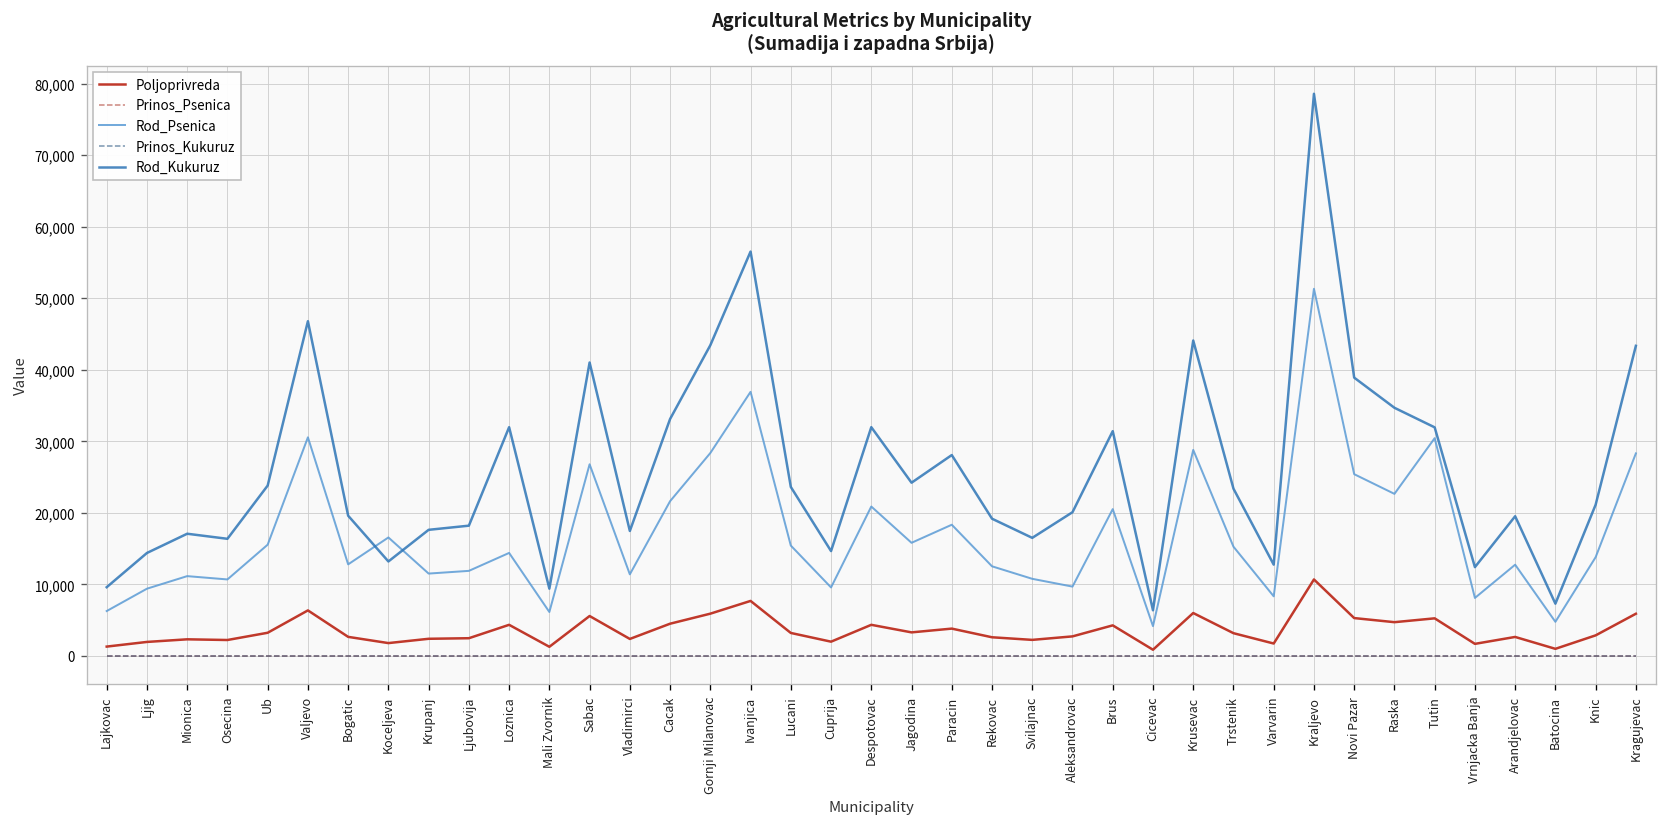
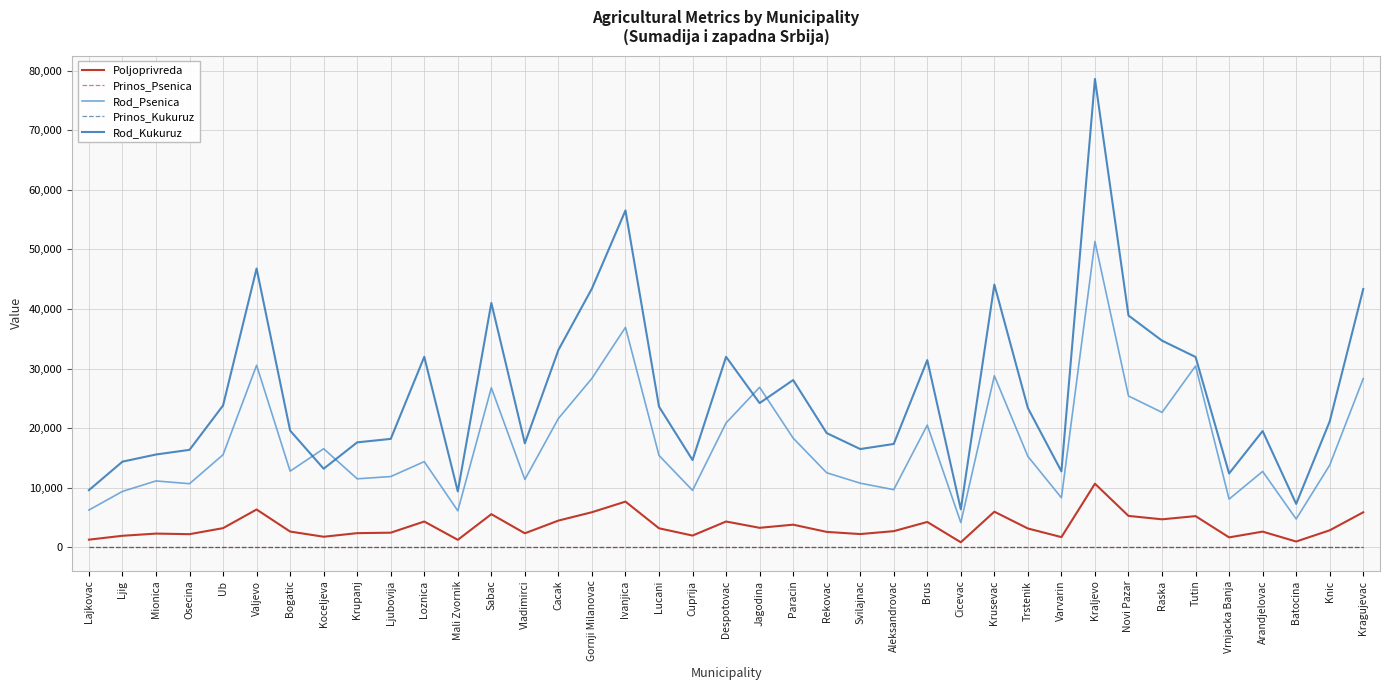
  {
    "Poljoprivreda": {
      "Lajkovac": "1,000",
      "Ljig": "2,000",
      "Mionica": "2,000",
      "Osecina": "2,000",
      "Ub": "3,000",
      "Valjevo": "6,000",
      "Bogatic": "3,000",
      "Koceljeva": "2,000",
      "Krupanj": "2,000",
      "Ljubovija": "2,000",
      "Loznica": "4,000",
      "Mali Zvornik": "1,000",
      "Sabac": "6,000",
      "Vladimirci": "2,000",
      "Cacak": "5,000",
      "Gornji Milanovac": "6,000",
      "Ivanjica": "8,000",
      "Lucani": "3,000",
      "Cuprija": "2,000",
      "Despotovac": "4,000",
      "Jagodina": "3,000",
      "Paracin": "4,000",
      "Rekovac": "3,000",
      "Svilajnac": "2,000",
      "Aleksandrovac": "3,000",
      "Brus": "4,000",
      "Cicevac": "1,000",
      "Krusevac": "6,000",
      "Trstenik": "3,000",
      "Varvarin": "2,000",
      "Kraljevo": "11,000",
      "Novi Pazar": "5,000",
      "Raska": "5,000",
      "Tutin": "5,000",
      "Vrnjacka Banja": "2,000",
      "Arandjelovac": "3,000",
      "Batocina": "1,000",
      "Knic": "3,000",
      "Kragujevac": "6,000"
    },
    "Prinos_Kukuruz": {
      "Lajkovac": "0",
      "Ljig": "0",
      "Mionica": "0",
      "Osecina": "0",
      "Ub": "0",
      "Valjevo": "0",
      "Bogatic": "0",
      "Koceljeva": "0",
      "Krupanj": "0",
      "Ljubovija": "0",
      "Loznica": "0",
      "Mali Zvornik": "0",
      "Sabac": "0",
      "Vladimirci": "0",
      "Cacak": "0",
      "Gornji Milanovac": "0",
      "Ivanjica": "0",
      "Lucani": "0",
      "Cuprija": "0",
      "Despotovac": "0",
      "Jagodina": "0",
      "Paracin": "0",
      "Rekovac": "0",
      "Svilajnac": "0",
      "Aleksandrovac": "0",
      "Brus": "0",
      "Cicevac": "0",
      "Krusevac": "0",
      "Trstenik": "0",
      "Varvarin": "0",
      "Kraljevo": "0",
      "Novi Pazar": "0",
      "Raska": "0",
      "Tutin": "0",
      "Vrnjacka Banja": "0",
      "Arandjelovac": "0",
      "Batocina": "0",
      "Knic": "0",
      "Kragujevac": "0"
    },
    "Rod_Psenica": {
      "Lajkovac": "6,000",
      "Ljig": "9,000",
      "Mionica": "11,000",
      "Osecina": "11,000",
      "Ub": "16,000",
      "Valjevo": "31,000",
      "Bogatic": "13,000",
      "Koceljeva": "17,000",
      "Krupanj": "12,000",
      "Ljubovija": "12,000",
      "Loznica": "14,000",
      "Mali Zvornik": "6,000",
      "Sabac": "27,000",
      "Vladimirci": "11,000",
      "Cacak": "22,000",
      "Gornji Milanovac": "28,000",
      "Ivanjica": "37,000",
      "Lucani": "15,000",
      "Cuprija": "10,000",
      "Despotovac": "21,000",
-     "Jagodina": "16,000",
+     "Jagodina": "27,000",
      "Paracin": "18,000",
      "Rekovac": "13,000",
      "Svilajnac": "11,000",
      "Aleksandrovac": "10,000",
      "Brus": "21,000",
      "Cicevac": "4,000",
      "Krusevac": "29,000",
      "Trstenik": "15,000",
      "Varvarin": "8,000",
      "Kraljevo": "51,000",
      "Novi Pazar": "25,000",
      "Raska": "23,000",
      "Tutin": "30,000",
      "Vrnjacka Banja": "8,000",
      "Arandjelovac": "13,000",
      "Batocina": "5,000",
      "Knic": "14,000",
      "Kragujevac": "28,000"
    },
    "Rod_Kukuruz": {
      "Lajkovac": "10,000",
      "Ljig": "14,000",
-     "Mionica": "17,000",
+     "Mionica": "16,000",
      "Osecina": "16,000",
      "Ub": "24,000",
      "Valjevo": "47,000",
      "Bogatic": "20,000",
      "Koceljeva": "13,000",
      "Krupanj": "18,000",
      "Ljubovija": "18,000",
      "Loznica": "32,000",
      "Mali Zvornik": "9,000",
      "Sabac": "41,000",
      "Vladimirci": "17,000",
      "Cacak": "33,000",
      "Gornji Milanovac": "43,000",
      "Ivanjica": "57,000",
      "Lucani": "24,000",
      "Cuprija": "15,000",
      "Despotovac": "32,000",
      "Jagodina": "24,000",
      "Paracin": "28,000",
      "Rekovac": "19,000",
      "Svilajnac": "17,000",
-     "Aleksandrovac": "20,000",
+     "Aleksandrovac": "17,000",
      "Brus": "31,000",
      "Cicevac": "6,000",
      "Krusevac": "44,000",
      "Trstenik": "23,000",
      "Varvarin": "13,000",
      "Kraljevo": "79,000",
      "Novi Pazar": "39,000",
      "Raska": "35,000",
      "Tutin": "32,000",
      "Vrnjacka Banja": "12,000",
      "Arandjelovac": "20,000",
      "Batocina": "7,000",
      "Knic": "21,000",
      "Kragujevac": "43,000"
    }
  }
